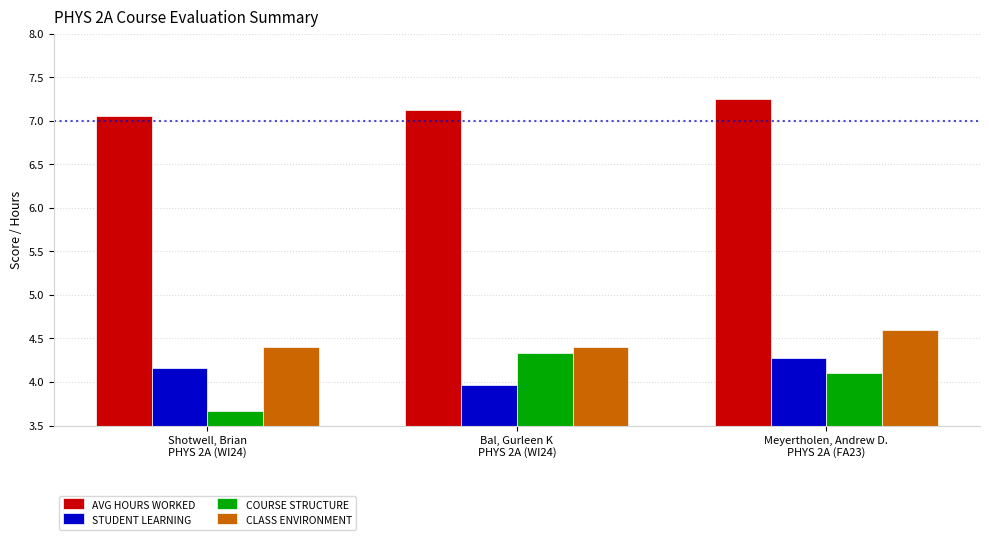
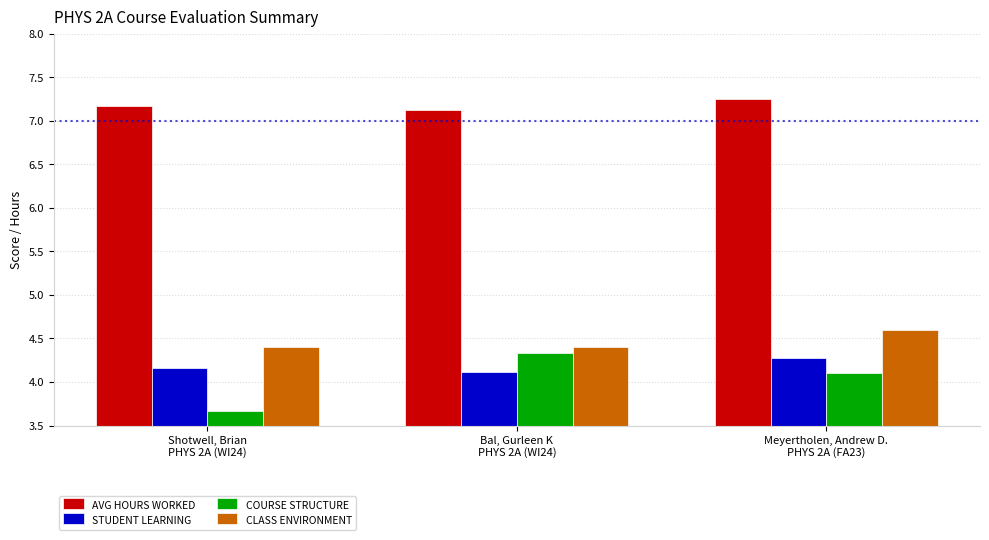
  {
    "AVG HOURS WORKED": {
-     "Shotwell, Brian PHYS 2A (WI24)": 7.1,
+     "Shotwell, Brian PHYS 2A (WI24)": 7.2,
      "Bal, Gurleen K PHYS 2A (WI24)": 7.1,
      "Meyertholen, Andrew D. PHYS 2A (FA23)": 7.3
    },
    "STUDENT LEARNING": {
      "Shotwell, Brian PHYS 2A (WI24)": 4.2,
-     "Bal, Gurleen K PHYS 2A (WI24)": 4.0,
+     "Bal, Gurleen K PHYS 2A (WI24)": 4.1,
      "Meyertholen, Andrew D. PHYS 2A (FA23)": 4.3
    },
    "COURSE STRUCTURE": {
      "Shotwell, Brian PHYS 2A (WI24)": 3.7,
      "Bal, Gurleen K PHYS 2A (WI24)": 4.3,
      "Meyertholen, Andrew D. PHYS 2A (FA23)": 4.1
    },
    "CLASS ENVIRONMENT": {
      "Shotwell, Brian PHYS 2A (WI24)": 4.4,
      "Bal, Gurleen K PHYS 2A (WI24)": 4.4,
      "Meyertholen, Andrew D. PHYS 2A (FA23)": 4.6
    }
  }
